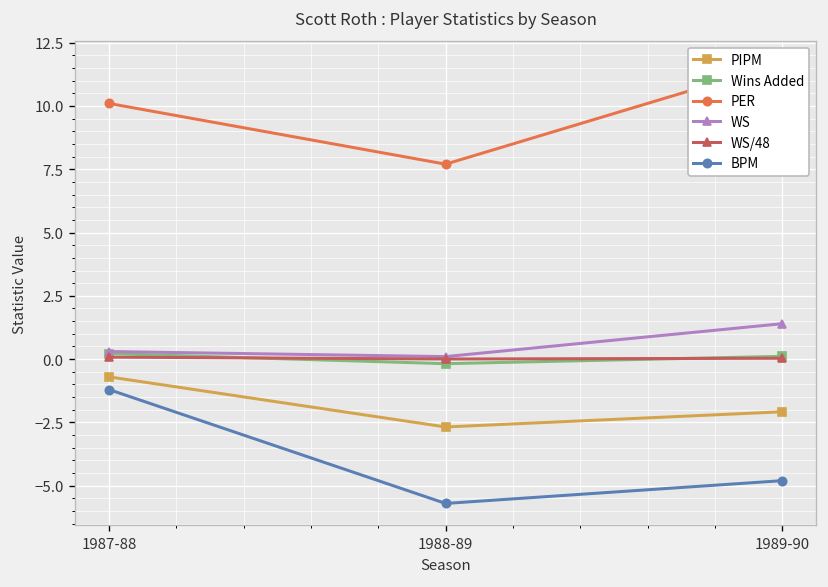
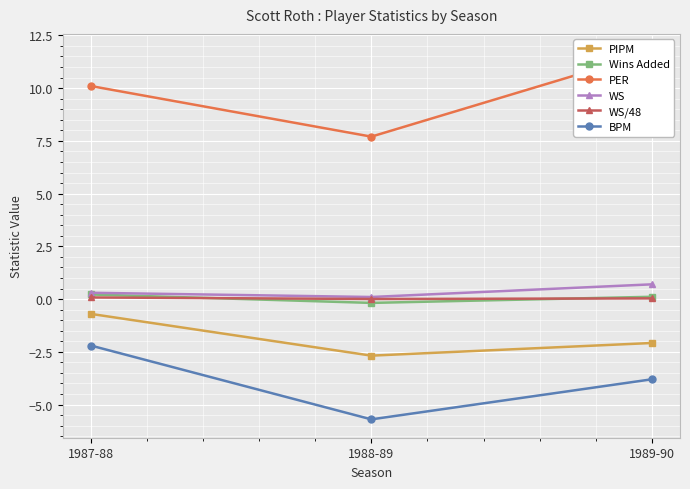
  {
    "Wins Added": {
      "1988-89": -0.2
    },
    "WS": {
-     "1989-90": 1.4
+     "1989-90": 0.7
    },
    "BPM": {
-     "1987-88": -1.2,
+     "1987-88": -2.2,
      "1988-89": -5.7,
-     "1989-90": -4.8
+     "1989-90": -3.8
    }
  }
